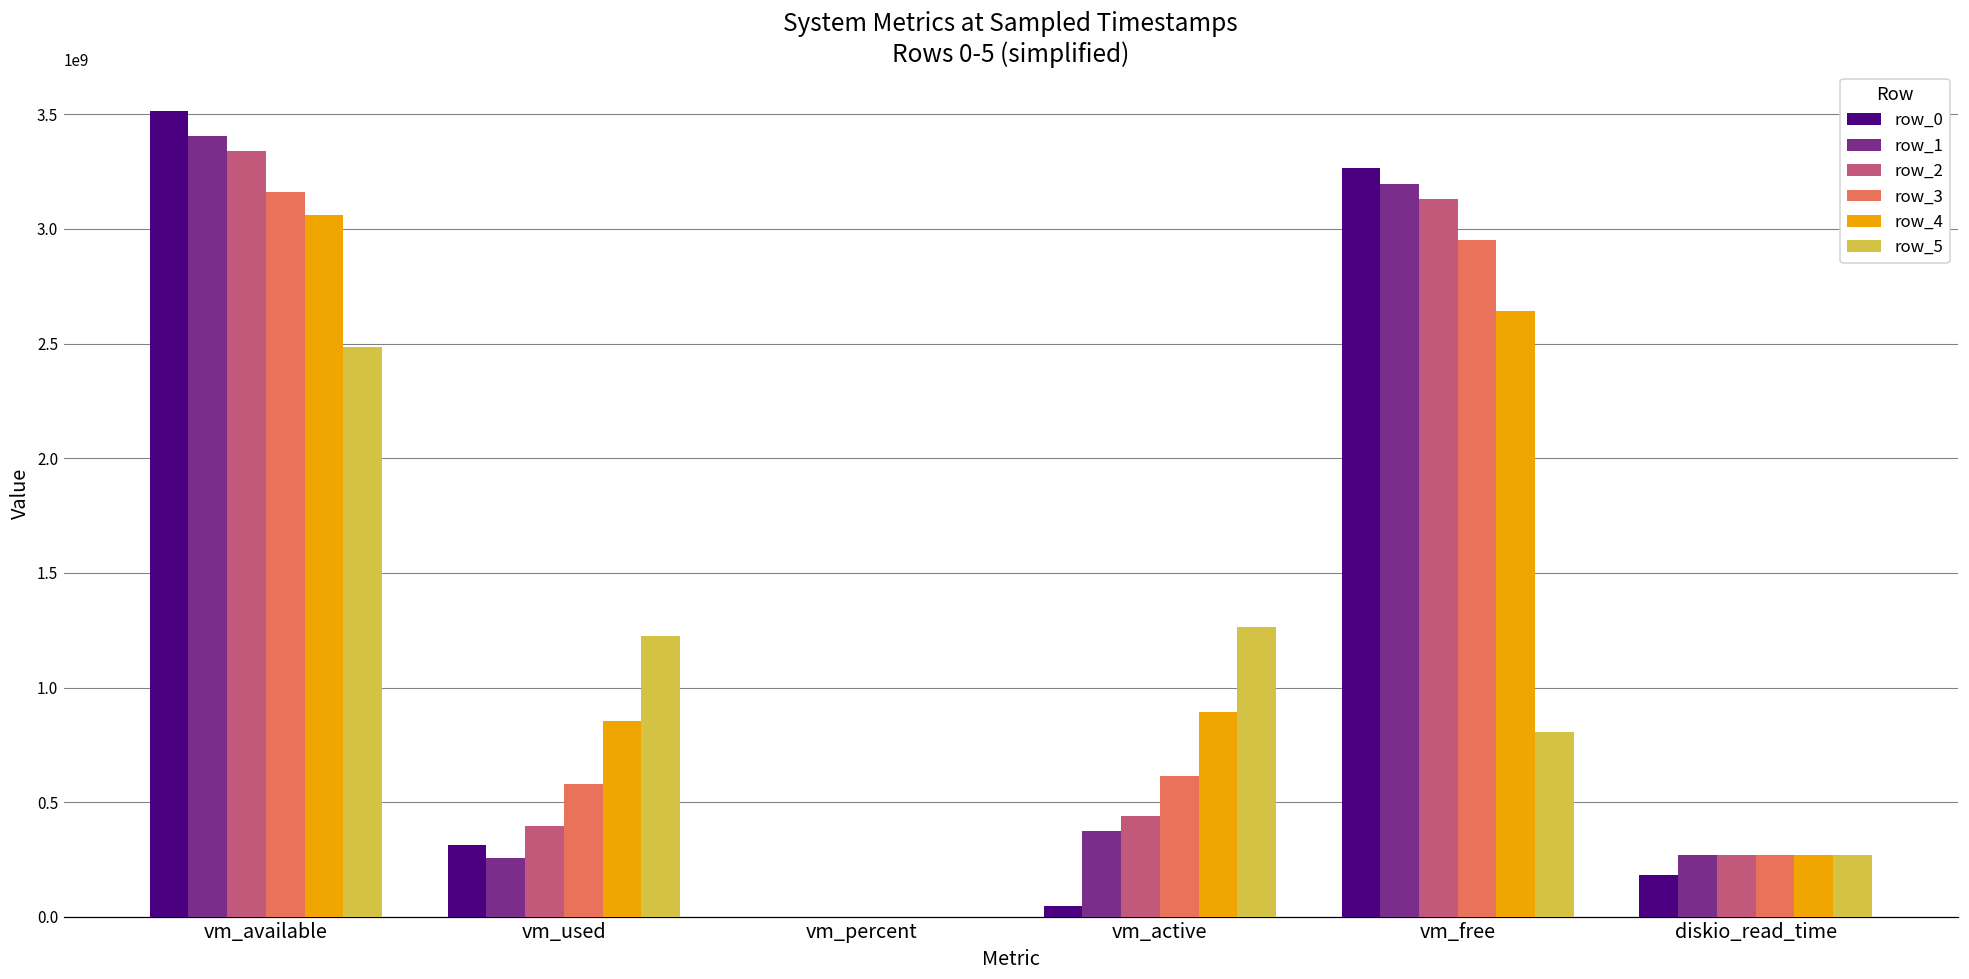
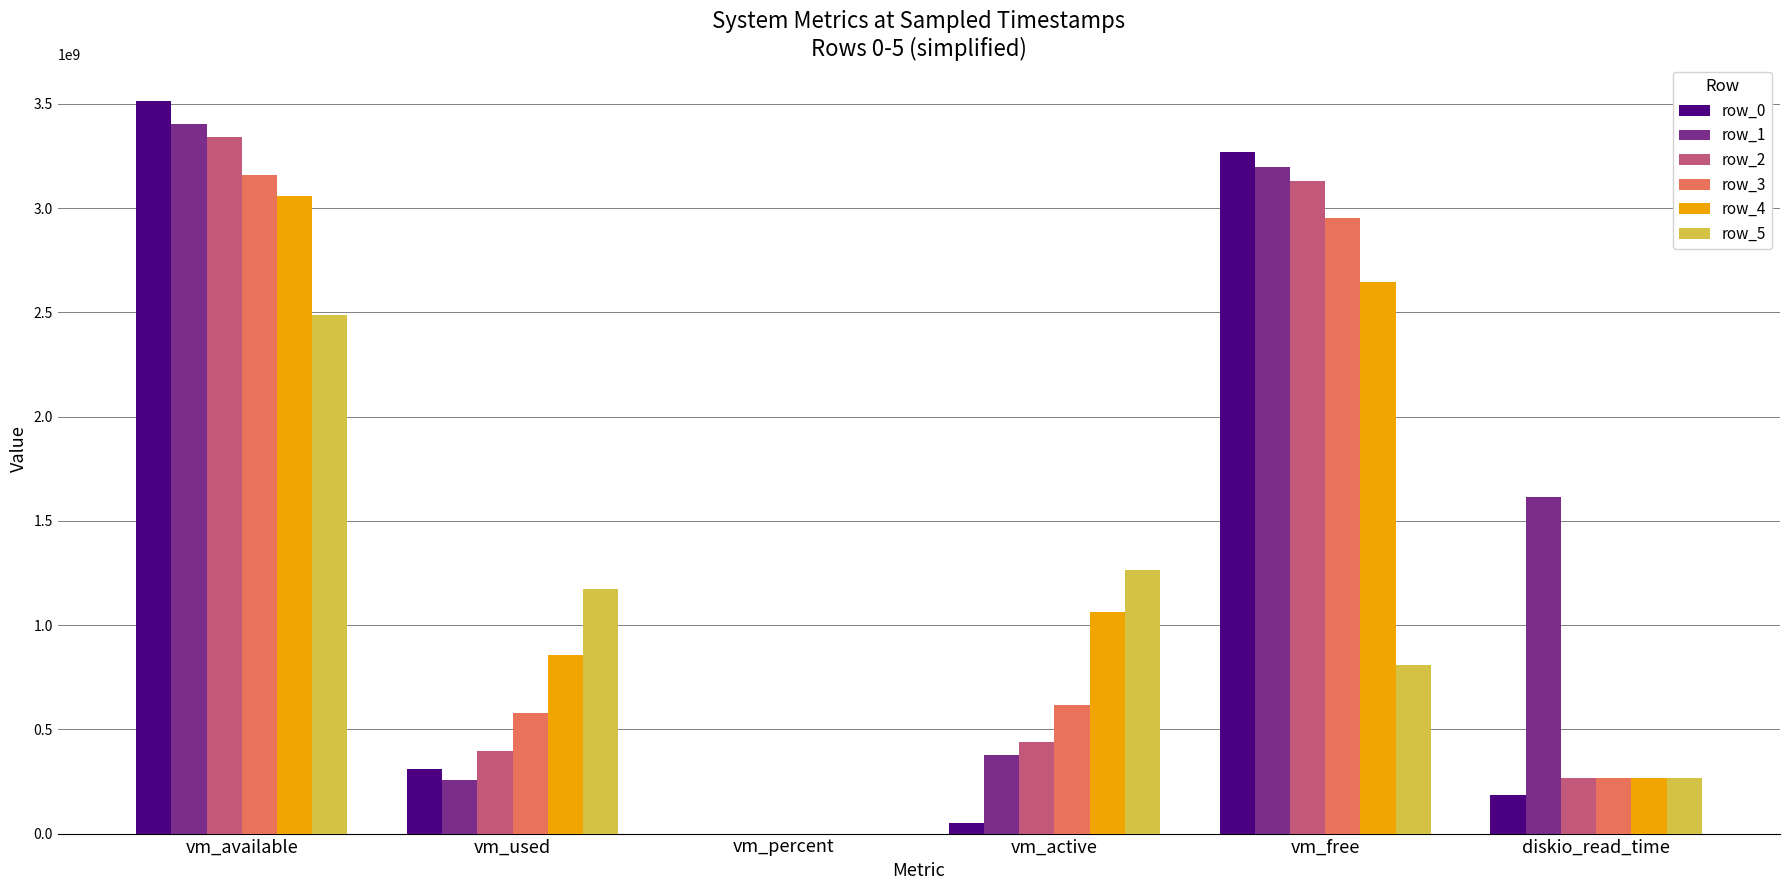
  {
    "row_0": {
      "vm_available": 3510000000,
      "vm_used": 310000000,
      "vm_active": 50000000,
      "vm_free": 3270000000,
      "diskio_read_time": 180000000
    },
    "row_1": {
      "vm_available": 3400000000,
      "vm_used": 260000000,
      "vm_active": 380000000,
      "vm_free": 3200000000,
-     "diskio_read_time": 270000000
+     "diskio_read_time": 1620000000
    },
    "row_4": {
      "vm_available": 3060000000,
      "vm_used": 860000000,
-     "vm_active": 890000000,
+     "vm_active": 1060000000,
      "vm_free": 2640000000,
      "diskio_read_time": 270000000
    },
    "row_5": {
      "vm_available": 2490000000,
-     "vm_used": 1230000000,
+     "vm_used": 1170000000,
      "vm_active": 1260000000,
      "vm_free": 810000000,
      "diskio_read_time": 270000000
    }
  }
